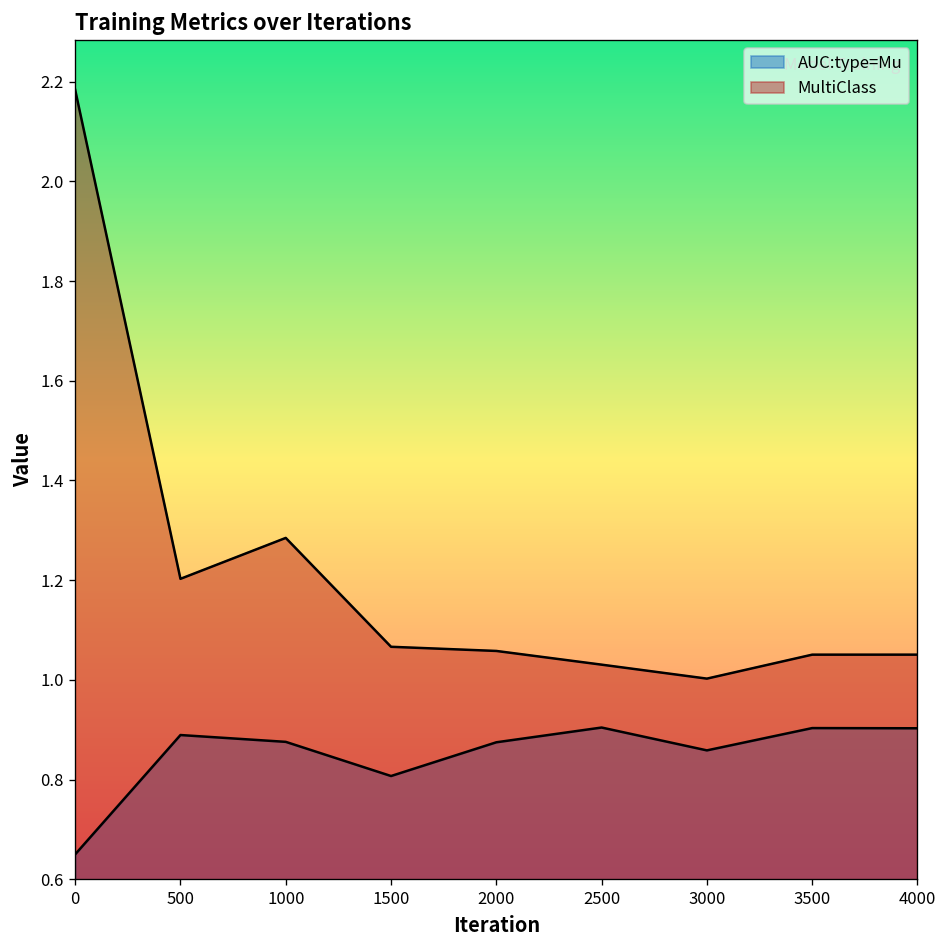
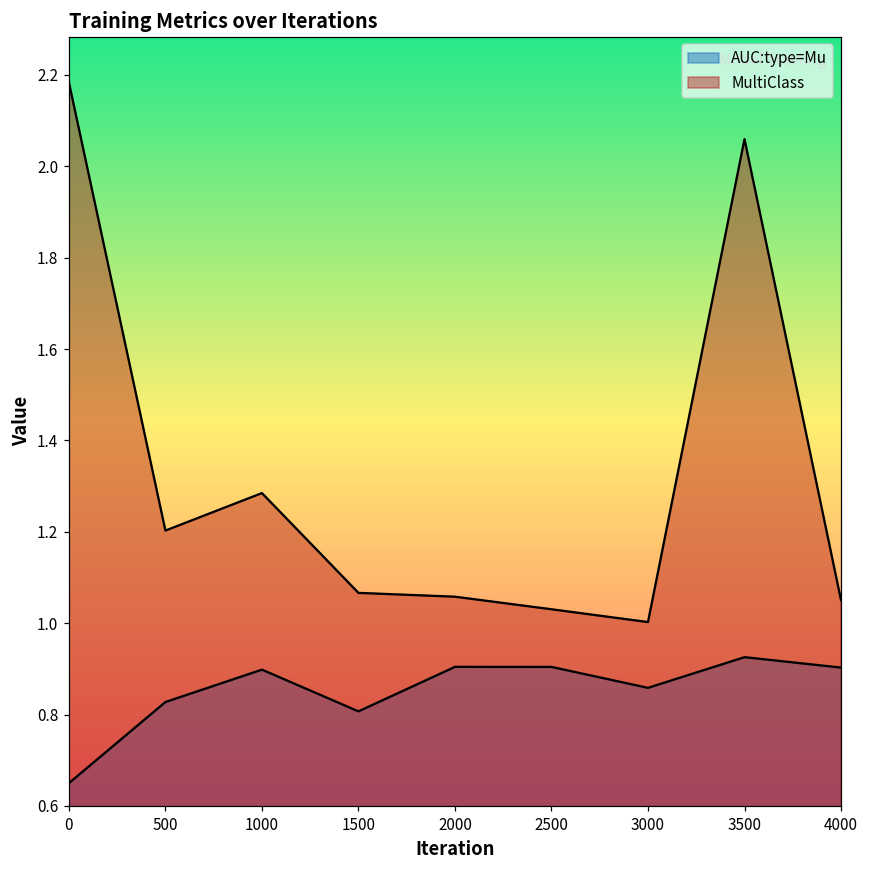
  {
    "AUC:type=Mu": {
      "0": 0.65,
-     "500": 0.89,
-     "1000": 0.88,
+     "500": 0.83,
+     "1000": 0.90,
      "1500": 0.81,
-     "2000": 0.87,
+     "2000": 0.90,
      "2500": 0.90,
      "3000": 0.86,
-     "3500": 0.90,
+     "3500": 0.93,
      "4000": 0.90
    },
    "MultiClass": {
      "0": 2.18,
      "500": 1.20,
      "1000": 1.28,
      "1500": 1.07,
      "2000": 1.06,
      "2500": 1.03,
      "3000": 1.00,
-     "3500": 1.05,
+     "3500": 2.06,
      "4000": 1.05
    }
  }
